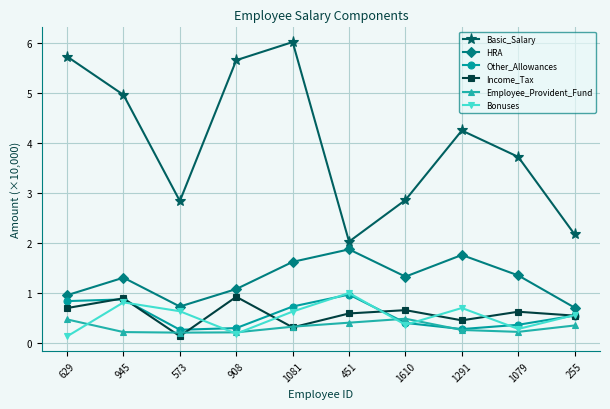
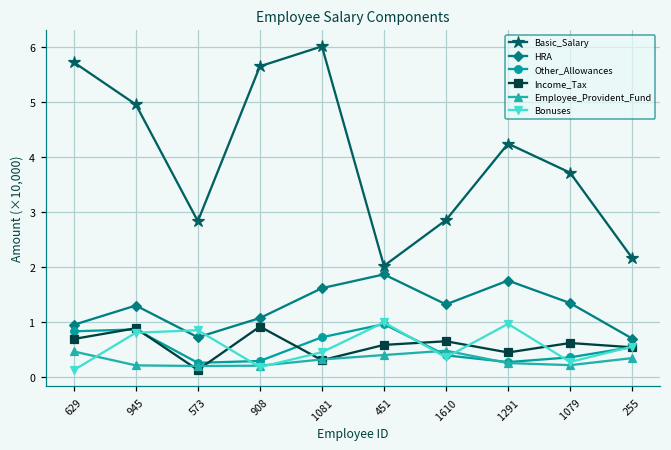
  {
    "Bonuses": {
      "629": 0.1,
      "945": 0.8,
-     "573": 0.6,
-     "1081": 0.6,
-     "1291": 0.7,
+     "573": 0.8,
+     "1081": 0.4,
+     "1291": 1.0,
      "1079": 0.3
    }
  }
